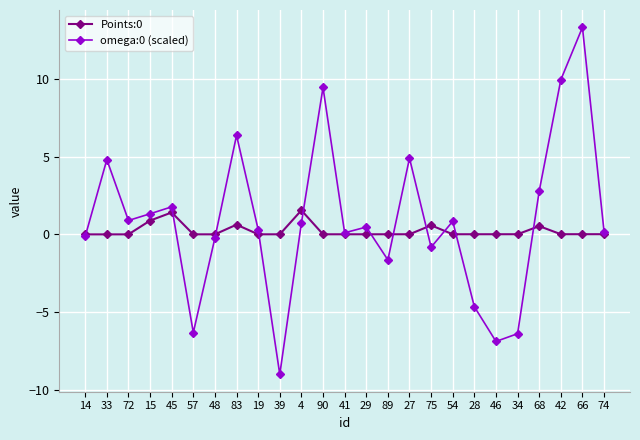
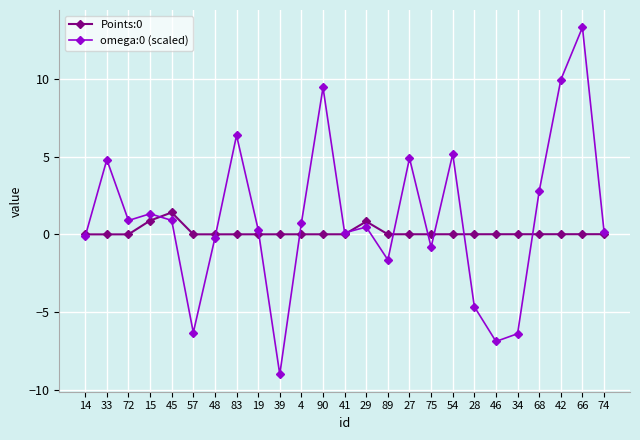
  {
    "Points:0": {
      "33": 0.0,
      "72": 0.0,
      "15": 0.9,
      "45": 1.4,
      "57": 0.0,
      "48": 0.0,
-     "83": 0.6,
+     "83": 0.0,
      "19": 0.0,
      "39": 0.0,
-     "4": 1.5,
+     "4": 0.0,
      "90": 0.0,
-     "29": 0.0,
+     "29": 0.8,
      "89": 0.0,
      "27": 0.0,
-     "75": 0.6,
+     "75": 0.0,
      "54": 0.0,
      "28": 0.0,
      "46": 0.0,
      "34": 0.0,
-     "68": 0.5,
+     "68": 0.0,
      "42": 0.0,
      "66": 0.0,
      "74": 0.0
    },
    "omega:0 (scaled)": {
      "33": 4.8,
      "72": 0.9,
      "15": 1.3,
-     "45": 1.8,
+     "45": 0.9,
      "57": -6.3,
      "48": -0.2,
      "83": 6.4,
      "19": 0.3,
      "39": -9.0,
      "4": 0.7,
      "90": 9.5,
      "29": 0.5,
      "89": -1.6,
      "27": 4.9,
      "75": -0.8,
-     "54": 0.8,
+     "54": 5.2,
      "28": -4.7,
      "46": -6.9,
      "34": -6.4,
      "68": 2.8,
      "42": 9.9,
      "66": 13.3,
      "74": 0.2
    }
  }
